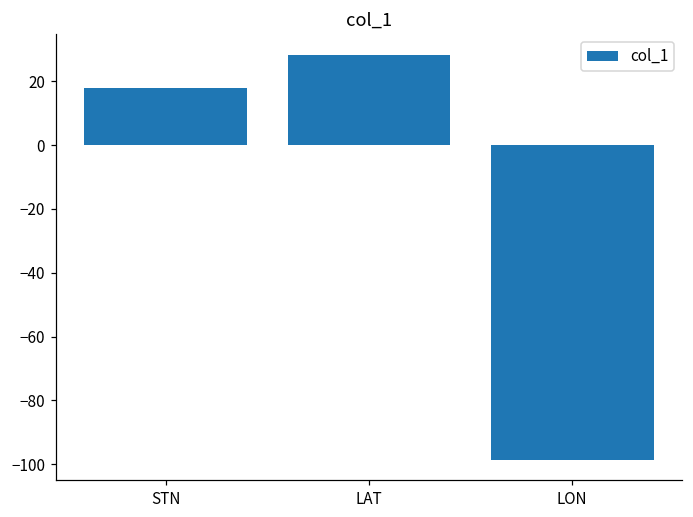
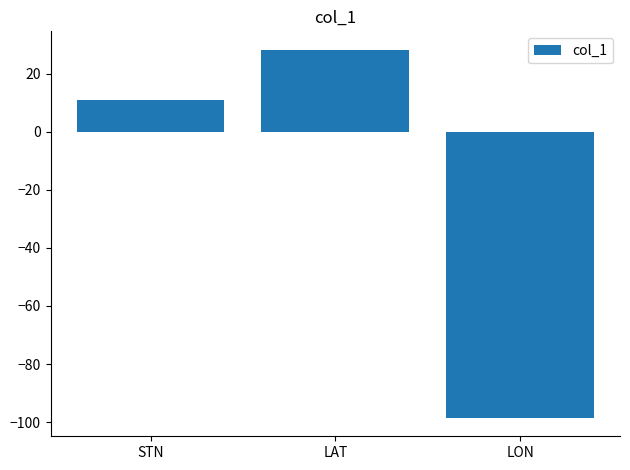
  {
-   "STN": 18,
+   "STN": 11,
    "LAT": 28,
    "LON": -99
  }
